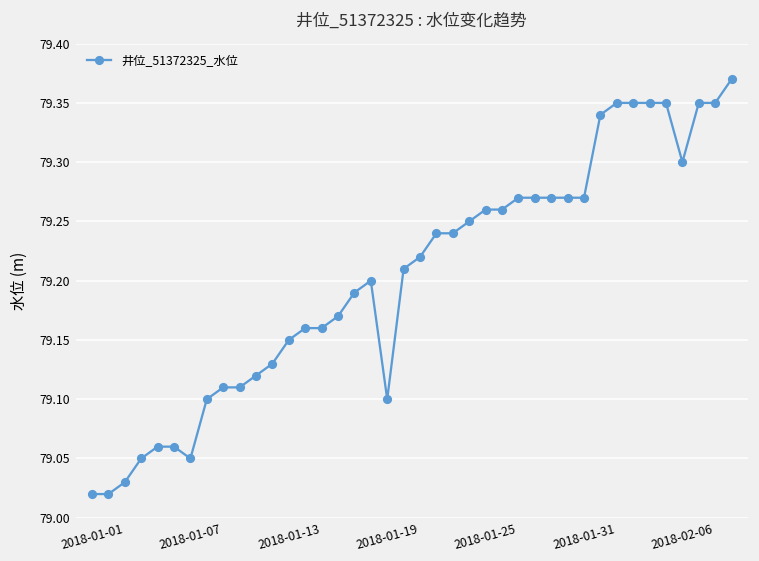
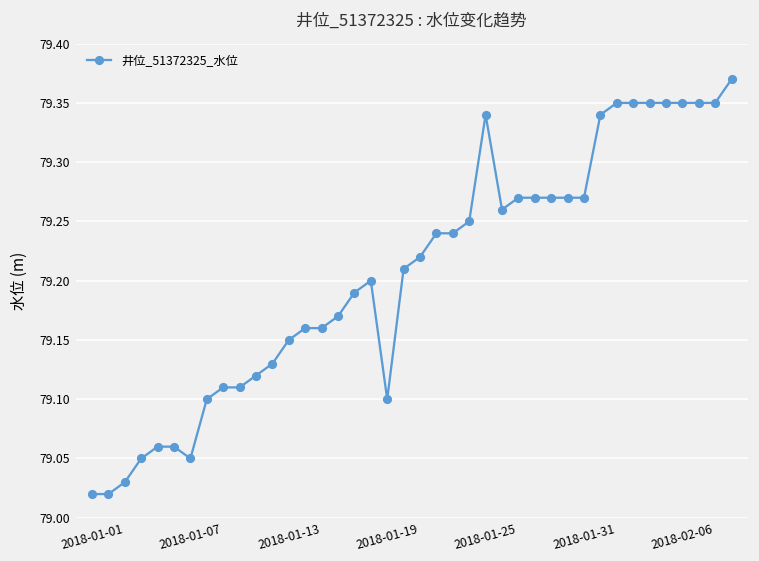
  {
    "2018-01-01": 79.02,
    "2018-01-07": 79.05,
    "2018-01-13": 79.15,
    "2018-01-19": 79.10,
-   "2018-01-25": 79.26,
+   "2018-01-25": 79.34,
    "2018-01-31": 79.27,
-   "2018-02-06": 79.30
+   "2018-02-06": 79.35
  }
